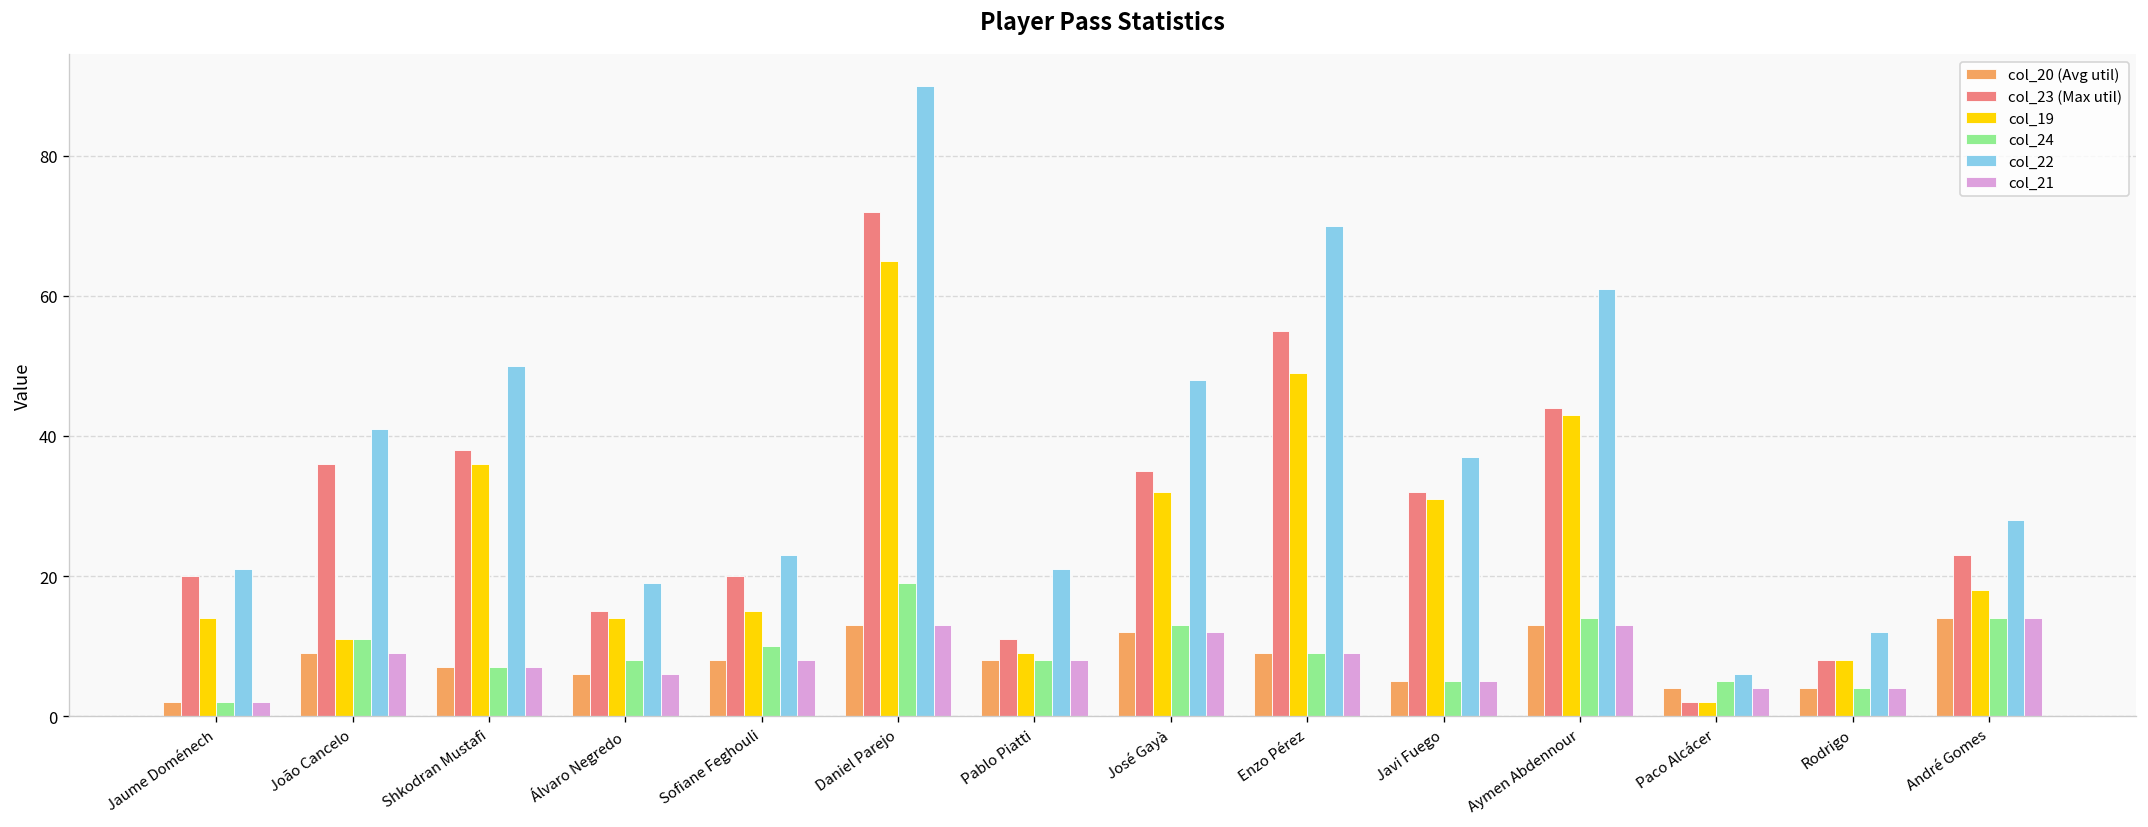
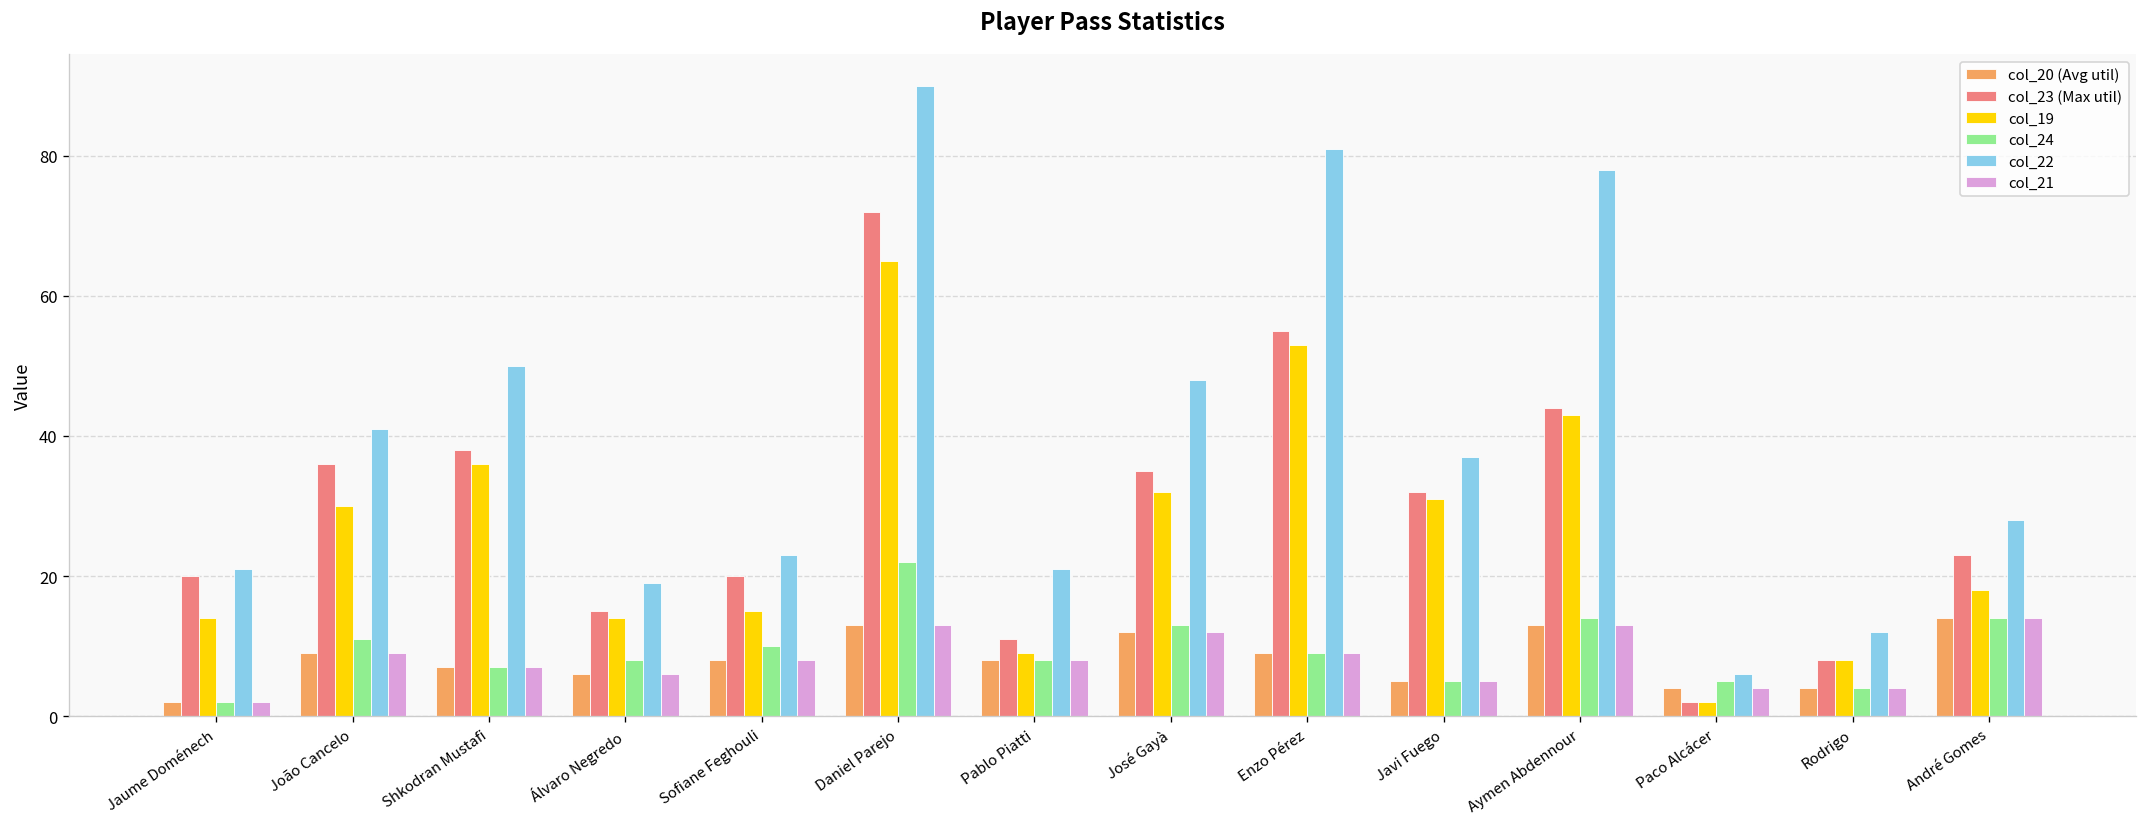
  {
    "col_19": {
      "Jaume Doménech": 14,
-     "João Cancelo": 11,
+     "João Cancelo": 30,
      "Shkodran Mustafi": 36,
      "Álvaro Negredo": 14,
      "Sofiane Feghouli": 15,
      "Daniel Parejo": 65,
      "Pablo Piatti": 9,
      "José Gayà": 32,
-     "Enzo Pérez": 49,
+     "Enzo Pérez": 53,
      "Javi Fuego": 31,
      "Aymen Abdennour": 43,
      "Paco Alcácer": 2,
      "Rodrigo": 8,
      "André Gomes": 18
    },
    "col_24": {
      "Jaume Doménech": 2,
      "João Cancelo": 11,
      "Shkodran Mustafi": 7,
      "Álvaro Negredo": 8,
      "Sofiane Feghouli": 10,
-     "Daniel Parejo": 19,
+     "Daniel Parejo": 22,
      "Pablo Piatti": 8,
      "José Gayà": 13,
      "Enzo Pérez": 9,
      "Javi Fuego": 5,
      "Aymen Abdennour": 14,
      "Paco Alcácer": 5,
      "Rodrigo": 4,
      "André Gomes": 14
    },
    "col_22": {
      "Jaume Doménech": 21,
      "João Cancelo": 41,
      "Shkodran Mustafi": 50,
      "Álvaro Negredo": 19,
      "Sofiane Feghouli": 23,
      "Daniel Parejo": 90,
      "Pablo Piatti": 21,
      "José Gayà": 48,
-     "Enzo Pérez": 70,
+     "Enzo Pérez": 81,
      "Javi Fuego": 37,
-     "Aymen Abdennour": 61,
+     "Aymen Abdennour": 78,
      "Paco Alcácer": 6,
      "Rodrigo": 12,
      "André Gomes": 28
    },
    "col_21": {
      "Jaume Doménech": 2,
      "João Cancelo": 9,
      "Shkodran Mustafi": 7,
      "Álvaro Negredo": 6,
      "Sofiane Feghouli": 8,
      "Daniel Parejo": 13,
      "Pablo Piatti": 8,
      "José Gayà": 12,
      "Enzo Pérez": 9,
      "Javi Fuego": 5,
      "Aymen Abdennour": 13,
      "Paco Alcácer": 4,
      "Rodrigo": 4,
      "André Gomes": 14
    }
  }
